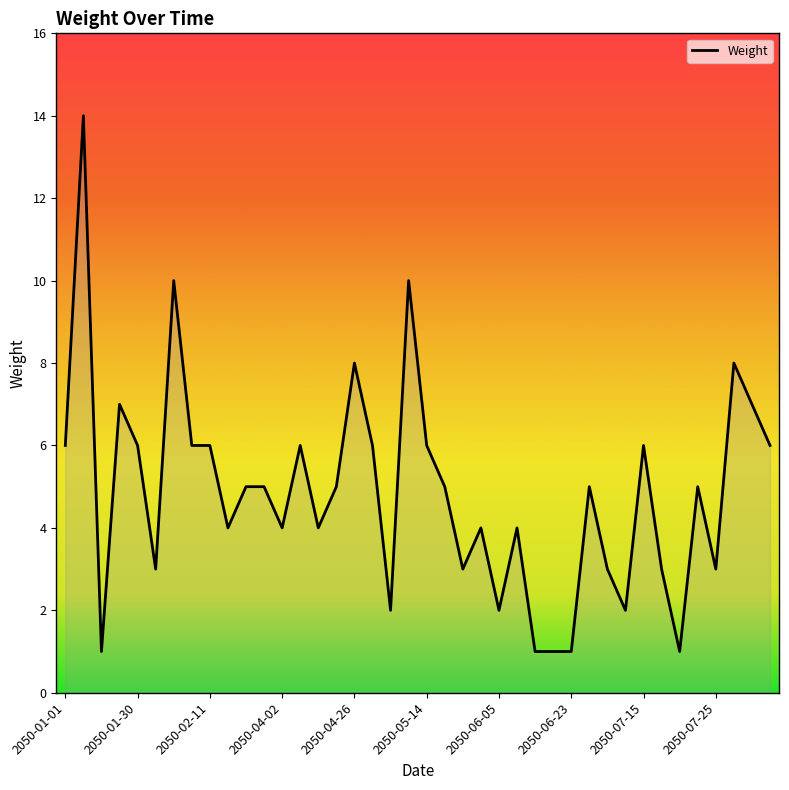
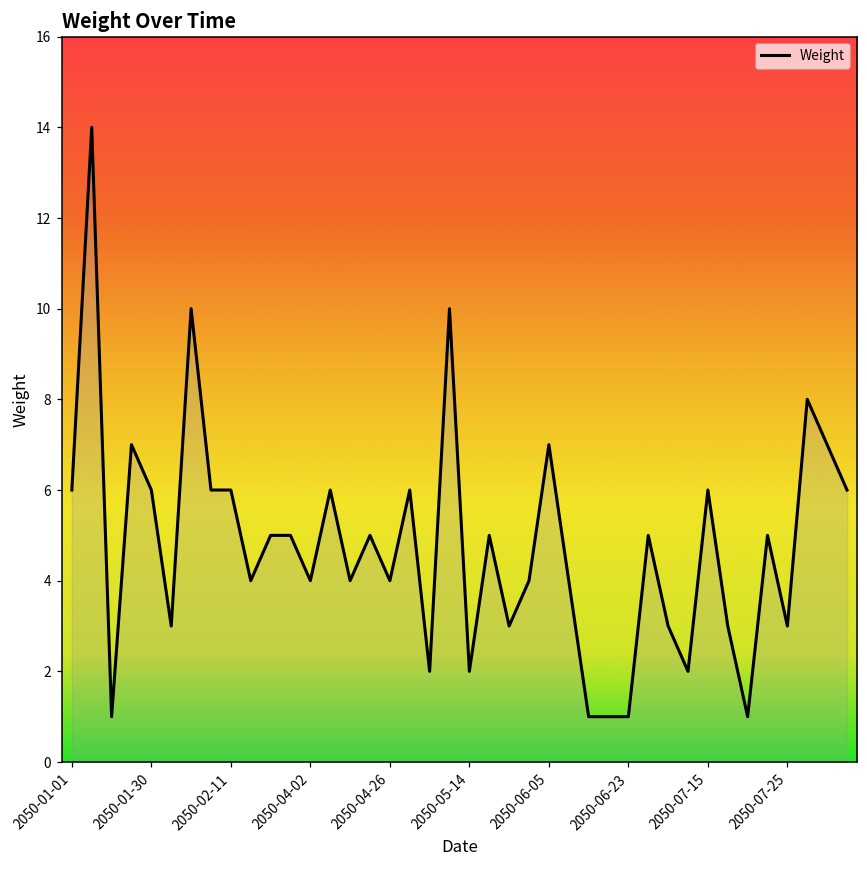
  {
    "2050-01-01": 6,
    "2050-01-30": 6,
    "2050-02-11": 6,
    "2050-04-02": 4,
-   "2050-04-26": 8,
-   "2050-05-14": 6,
-   "2050-06-05": 2,
+   "2050-04-26": 4,
+   "2050-05-14": 2,
+   "2050-06-05": 7,
    "2050-06-23": 1,
    "2050-07-15": 6,
    "2050-07-25": 3
  }
